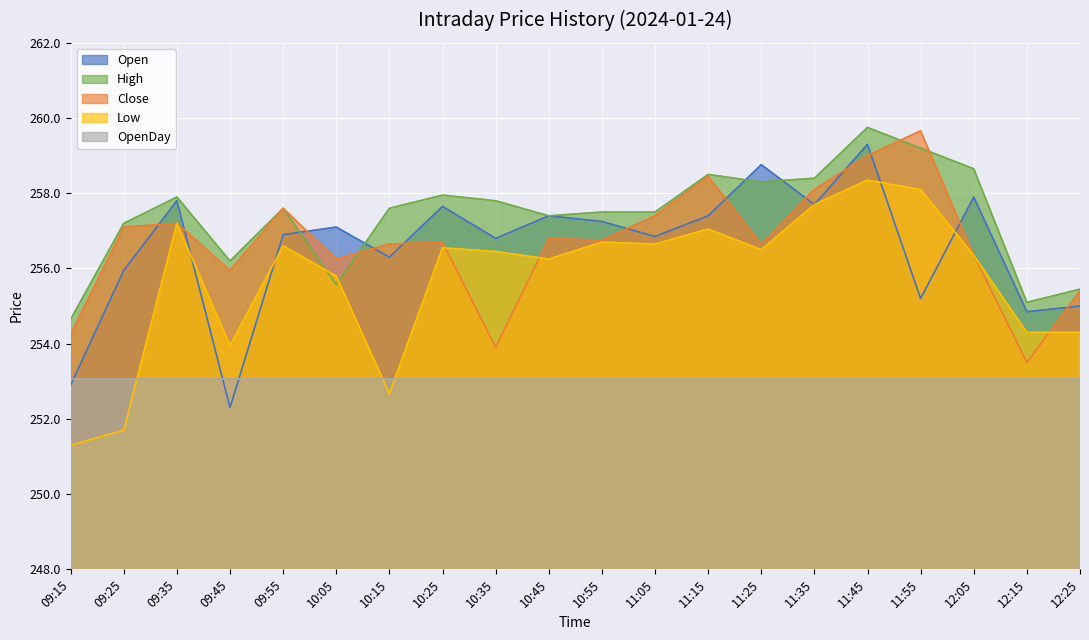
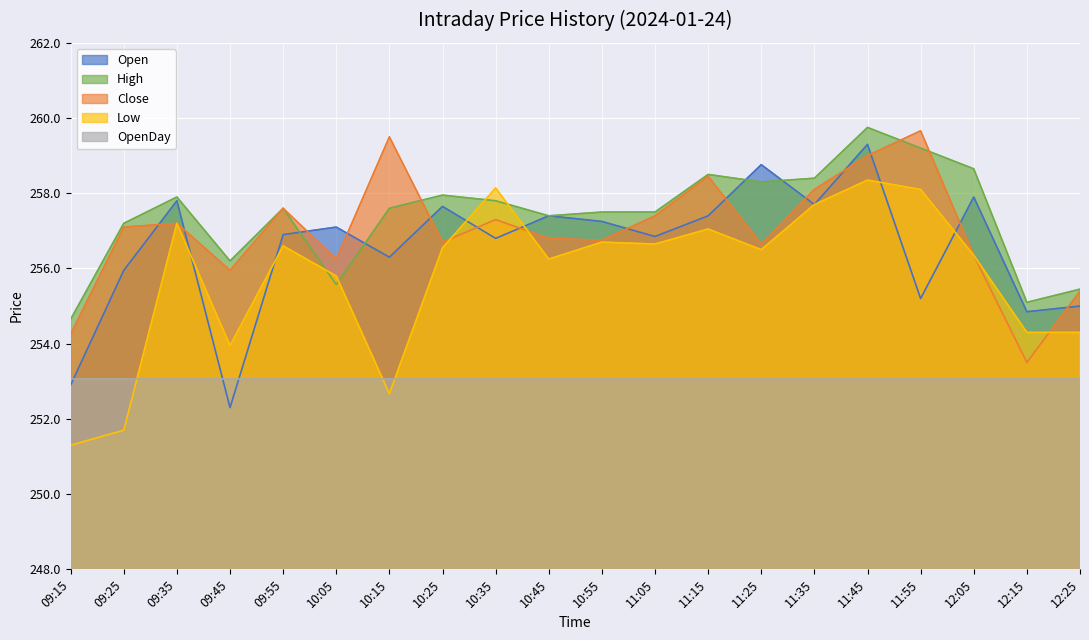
  {
    "Open": {
      "09:15": 252.9,
      "09:25": 256.0,
      "09:35": 257.8,
      "09:45": 252.3,
      "09:55": 256.9,
      "10:05": 257.1,
      "10:15": 256.3,
      "10:25": 257.7,
      "10:35": 256.8,
      "10:55": 257.3,
      "11:05": 256.9,
      "11:15": 257.4,
      "11:25": 258.8,
      "11:45": 259.3,
      "11:55": 255.2,
      "12:05": 257.9,
      "12:15": 254.9,
      "12:25": 255.0
    },
    "High": {
      "09:15": 254.7,
      "09:25": 257.2,
      "09:35": 257.9,
      "09:45": 256.2,
      "10:05": 255.6,
      "10:15": 257.6,
      "10:25": 258.0,
      "10:35": 257.8,
      "10:55": 257.5,
      "11:05": 257.5,
      "11:25": 258.3,
      "11:35": 258.4,
      "11:45": 259.8,
      "11:55": 259.2,
      "12:05": 258.7,
      "12:15": 255.1
    },
    "Close": {
      "09:15": 254.3,
      "09:25": 257.1,
      "09:45": 256.0,
      "10:05": 256.3,
-     "10:15": 256.7,
+     "10:15": 259.5,
      "10:25": 256.7,
-     "10:35": 253.9,
+     "10:35": 257.3,
      "10:45": 256.8,
      "11:05": 257.4,
      "11:25": 256.7,
      "11:35": 258.1,
      "11:45": 259.0,
      "11:55": 259.7,
      "12:15": 253.5
    },
    "Low": {
      "09:15": 251.3,
      "09:25": 251.7,
      "09:45": 254.0,
      "09:55": 256.6,
      "10:05": 255.8,
      "10:15": 252.7,
      "10:25": 256.6,
-     "10:35": 256.5,
+     "10:35": 258.1,
      "10:45": 256.3,
      "11:05": 256.7,
      "11:15": 257.1,
      "11:25": 256.5,
      "11:45": 258.4,
      "11:55": 258.1,
      "12:15": 254.3,
      "12:25": 254.3
    },
    "OpenDay": {
      "09:15": 253.1,
      "09:25": 253.1,
      "09:35": 253.1,
      "09:45": 253.1,
      "09:55": 253.1,
      "10:05": 253.1,
      "10:15": 253.1,
      "10:25": 253.1,
      "10:35": 253.1,
      "10:45": 253.1,
      "10:55": 253.1,
      "11:05": 253.1,
      "11:15": 253.1,
      "11:25": 253.1,
      "11:35": 253.1,
      "11:45": 253.1,
      "11:55": 253.1,
      "12:05": 253.1,
      "12:15": 253.1,
      "12:25": 253.1
    }
  }
